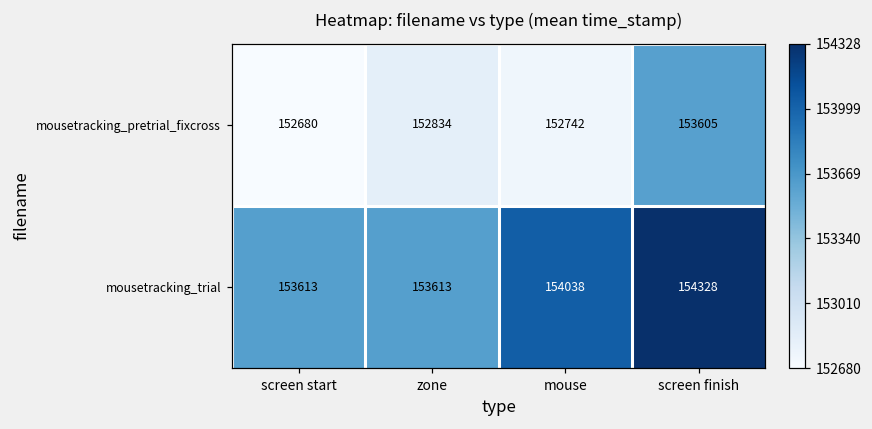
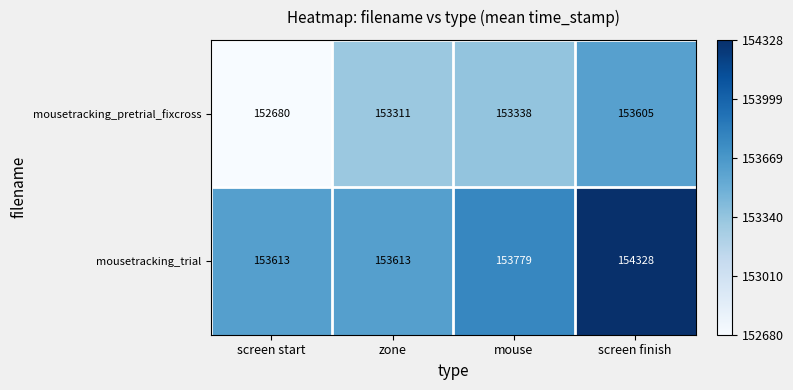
  {
    "mousetracking_pretrial_fixcross": {
      "screen start": 152680,
-     "zone": 152834,
-     "mouse": 152742,
+     "zone": 153311,
+     "mouse": 153338,
      "screen finish": 153605
    },
    "mousetracking_trial": {
      "screen start": 153613,
      "zone": 153613,
-     "mouse": 154038,
+     "mouse": 153779,
      "screen finish": 154328
    }
  }
